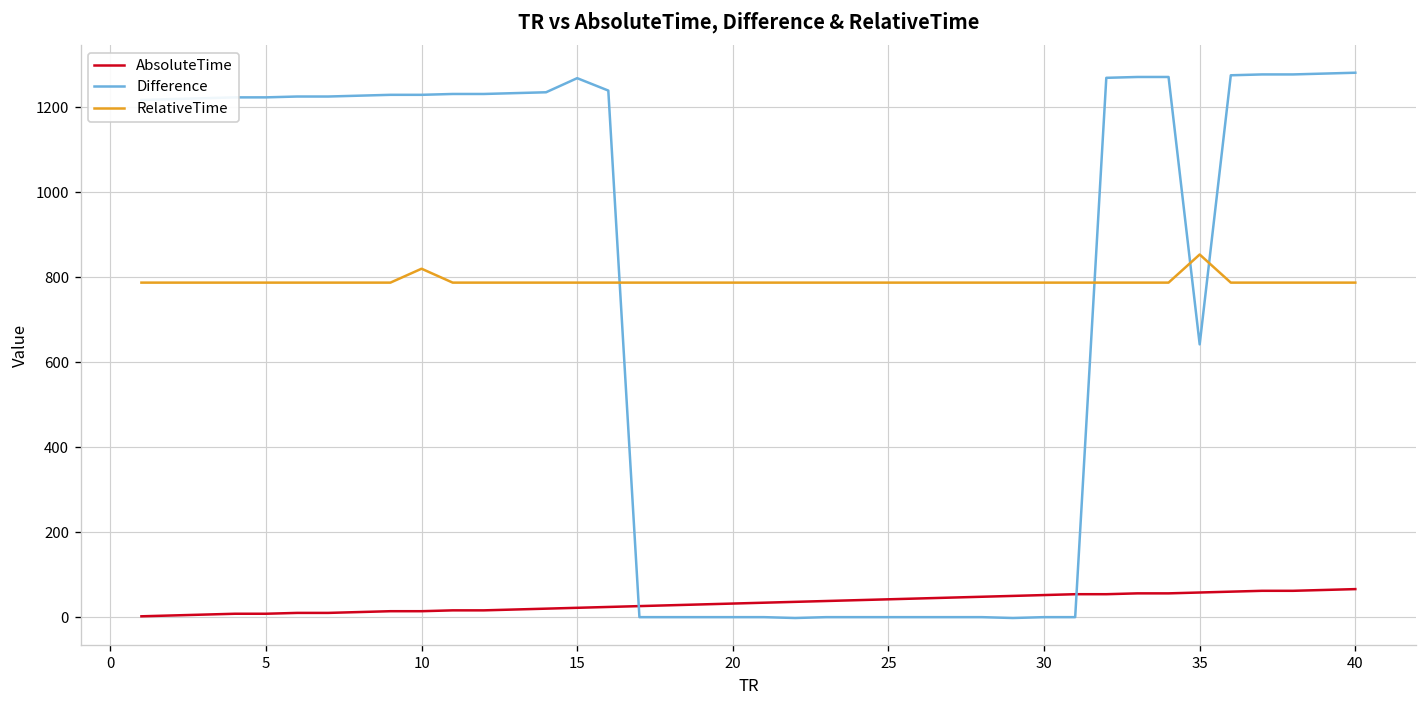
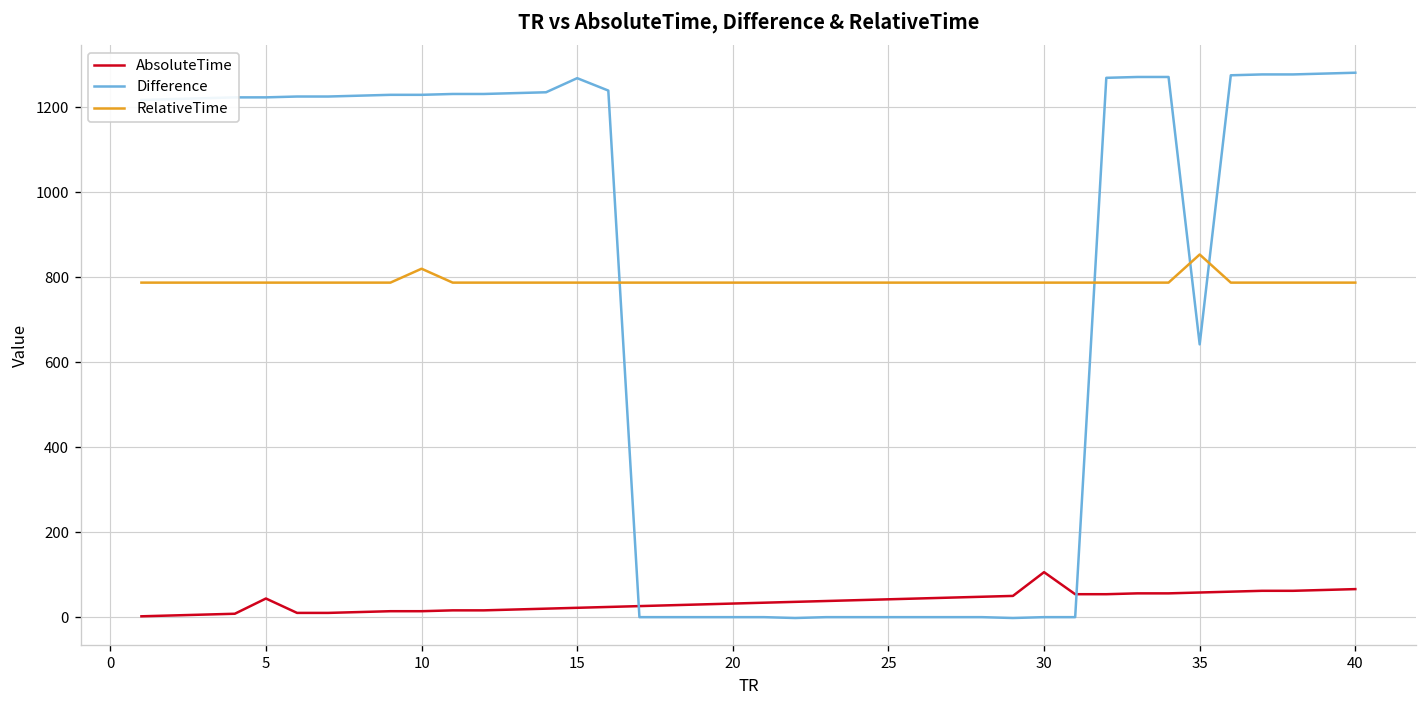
  {
    "AbsoluteTime": {
-     "5": 10,
+     "5": 40,
      "10": 10,
      "15": 20,
      "20": 30,
      "25": 40,
-     "30": 50,
+     "30": 110,
      "35": 60,
      "40": 70
    },
    "Difference": {
      "5": 1220,
      "10": 1230,
      "15": 1270,
      "20": 0,
      "25": 0,
      "30": 0,
      "35": 640,
      "40": 1280
    },
    "RelativeTime": {
      "5": 790,
      "10": 820,
      "15": 790,
      "20": 790,
      "25": 790,
      "30": 790,
      "35": 850,
      "40": 790
    }
  }
